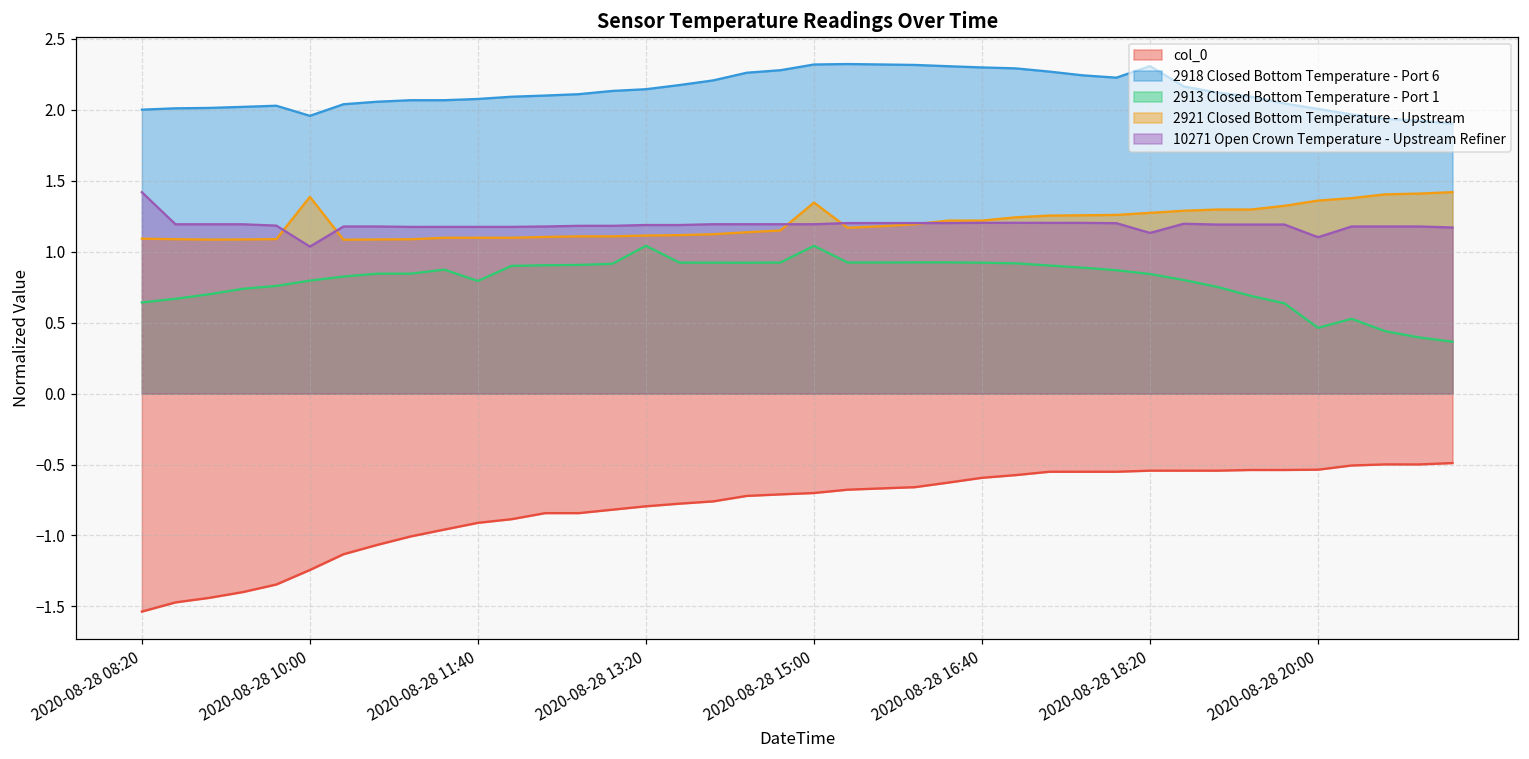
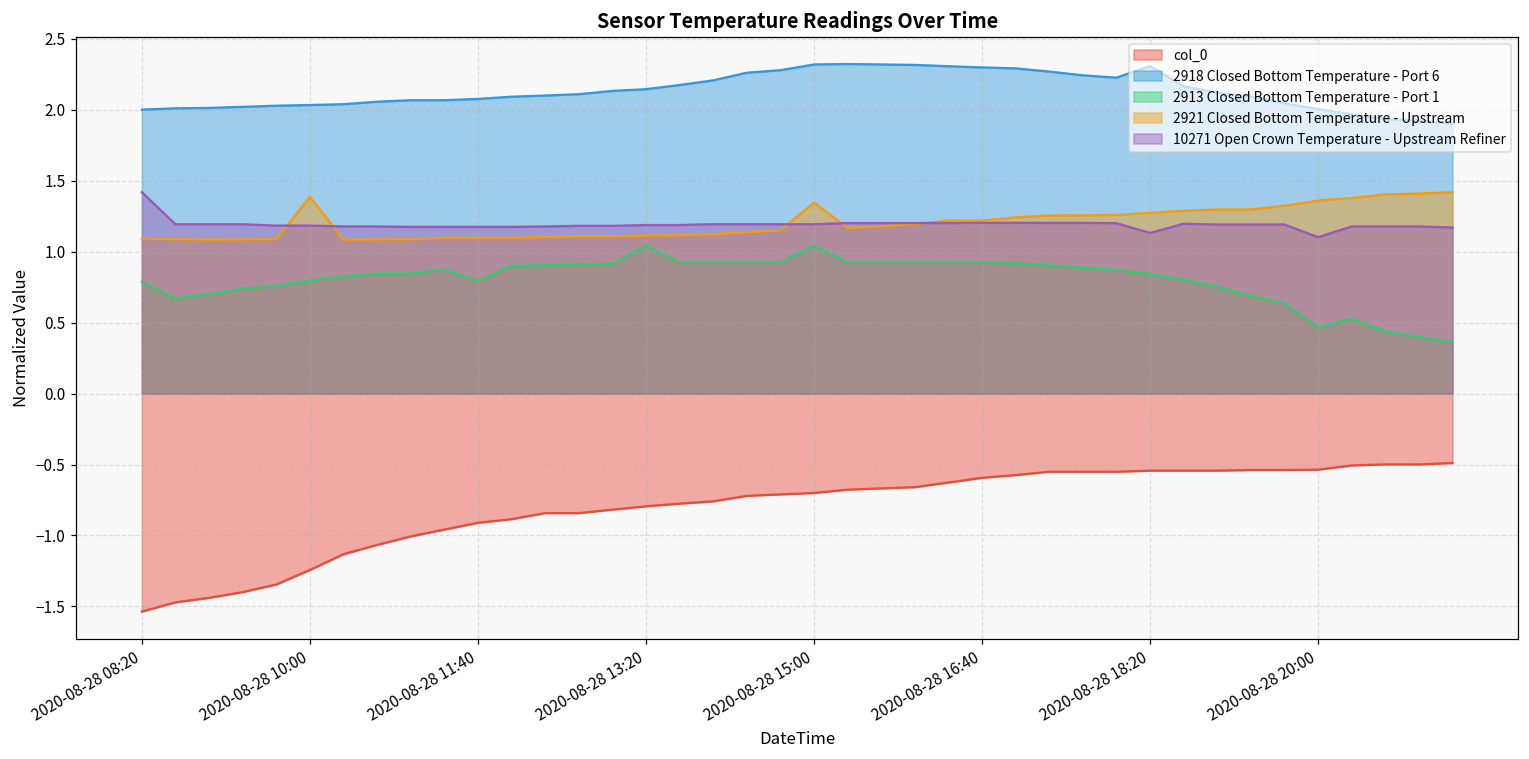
  {
    "2918 Closed Bottom Temperature - Port 6": {
      "2020-08-28 08:20": 2.00,
-     "2020-08-28 10:00": 1.96,
+     "2020-08-28 10:00": 2.03,
      "2020-08-28 11:40": 2.08,
      "2020-08-28 13:20": 2.15,
      "2020-08-28 15:00": 2.32,
      "2020-08-28 16:40": 2.30
    },
    "2913 Closed Bottom Temperature - Port 1": {
-     "2020-08-28 08:20": 0.64,
+     "2020-08-28 08:20": 0.79,
      "2020-08-28 10:00": 0.80,
      "2020-08-28 11:40": 0.79,
      "2020-08-28 13:20": 1.04,
      "2020-08-28 15:00": 1.04,
      "2020-08-28 16:40": 0.92,
      "2020-08-28 18:20": 0.84,
      "2020-08-28 20:00": 0.46
    },
    "2921 Closed Bottom Temperature - Upstream": {
      "2020-08-28 08:20": 1.09,
      "2020-08-28 10:00": 1.39,
      "2020-08-28 11:40": 1.10,
      "2020-08-28 13:20": 1.11,
      "2020-08-28 15:00": 1.35,
      "2020-08-28 18:20": 1.27,
      "2020-08-28 20:00": 1.36
    },
    "10271 Open Crown Temperature - Upstream Refiner": {
      "2020-08-28 08:20": 1.42,
-     "2020-08-28 10:00": 1.04,
+     "2020-08-28 10:00": 1.18,
      "2020-08-28 11:40": 1.18,
      "2020-08-28 13:20": 1.19,
      "2020-08-28 15:00": 1.19,
      "2020-08-28 18:20": 1.13,
      "2020-08-28 20:00": 1.10
    }
  }
